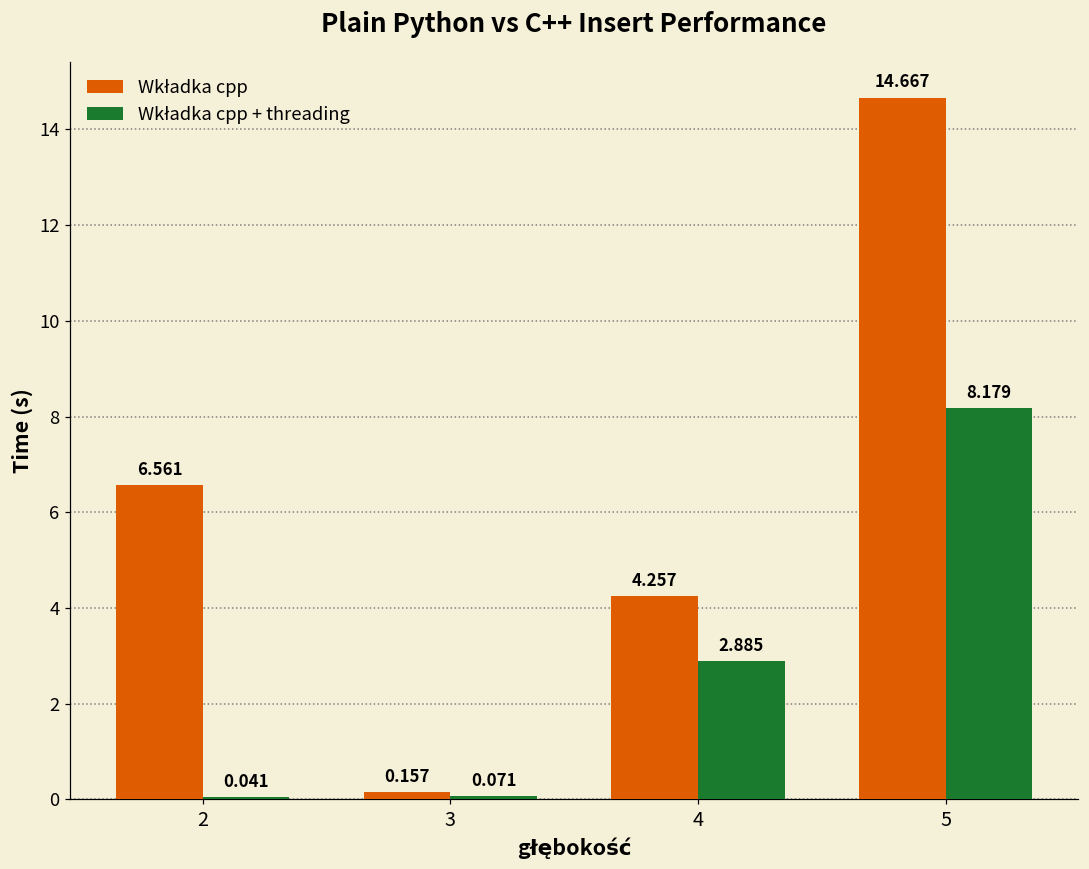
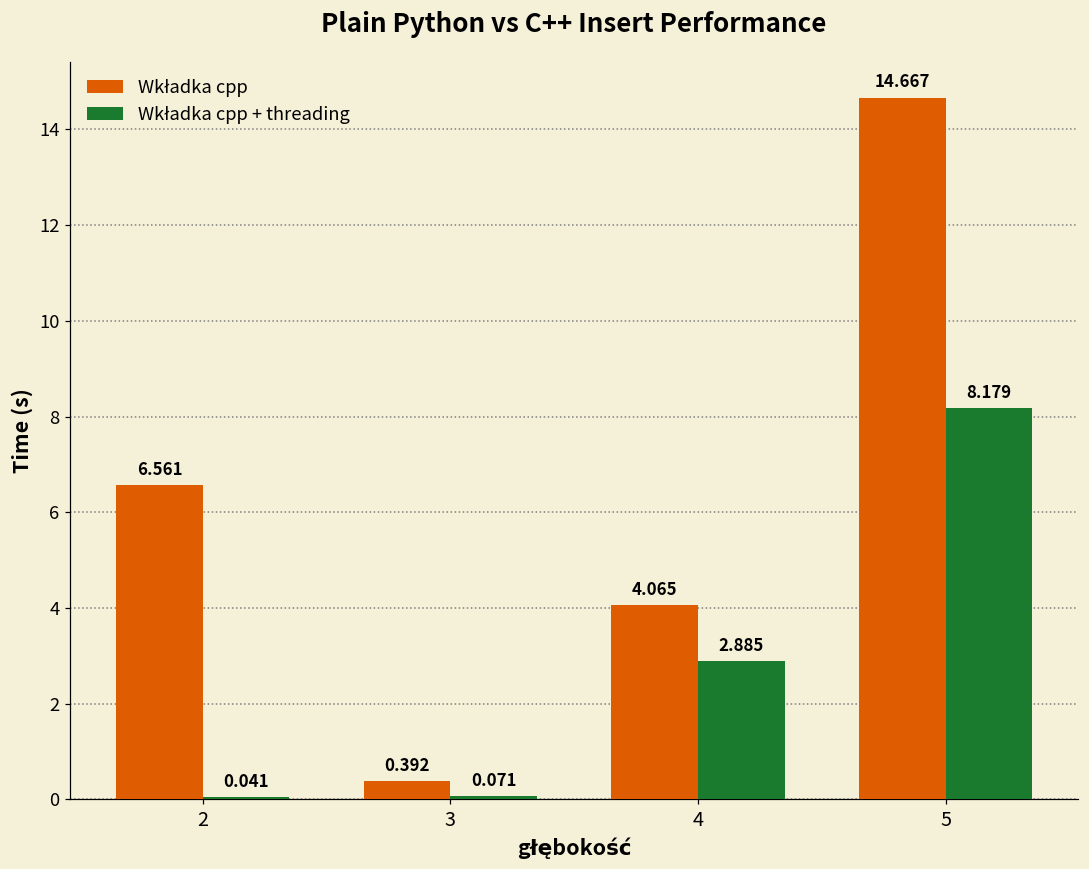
  {
    "Wkładka cpp": {
      "2": 6.561,
-     "3": 0.157,
-     "4": 4.257,
+     "3": 0.392,
+     "4": 4.065,
      "5": 14.667
    },
    "Wkładka cpp + threading": {
      "2": 0.041,
      "3": 0.071,
      "4": 2.885,
      "5": 8.179
    }
  }
